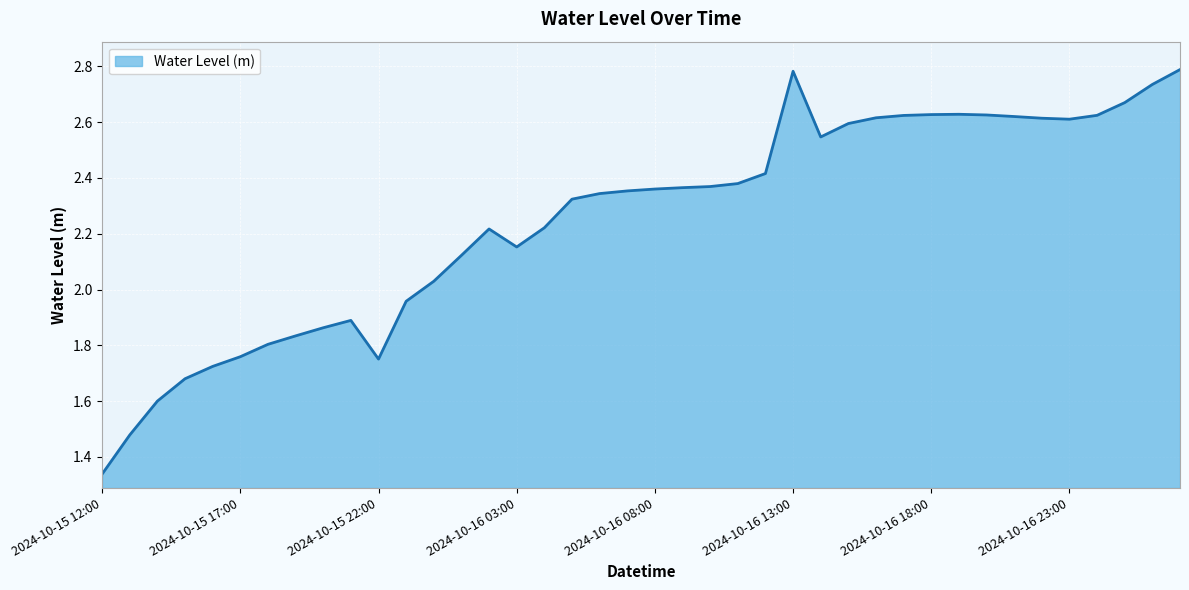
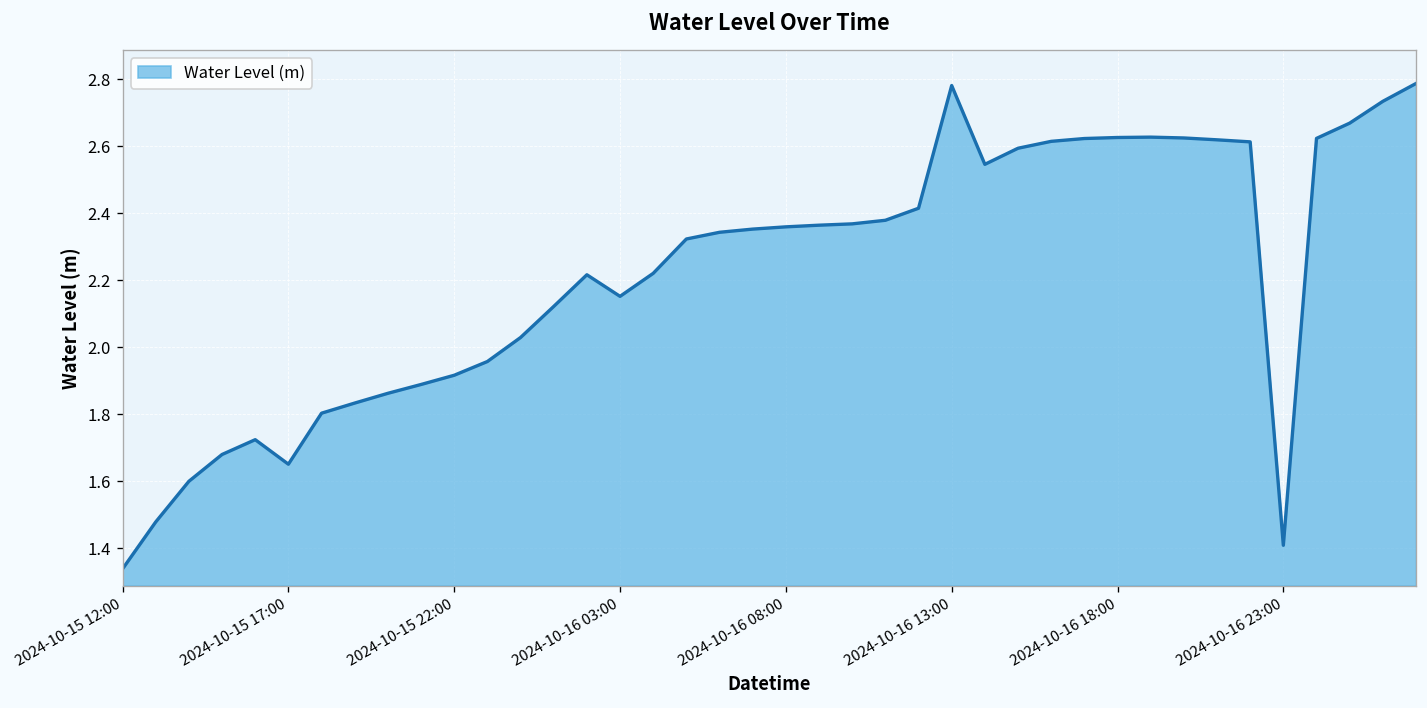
  {
    "2024-10-15 12:00": 1.34,
-   "2024-10-15 17:00": 1.76,
-   "2024-10-15 22:00": 1.75,
+   "2024-10-15 17:00": 1.65,
+   "2024-10-15 22:00": 1.92,
    "2024-10-16 03:00": 2.15,
    "2024-10-16 08:00": 2.36,
    "2024-10-16 13:00": 2.78,
    "2024-10-16 18:00": 2.63,
-   "2024-10-16 23:00": 2.61
+   "2024-10-16 23:00": 1.41
  }
